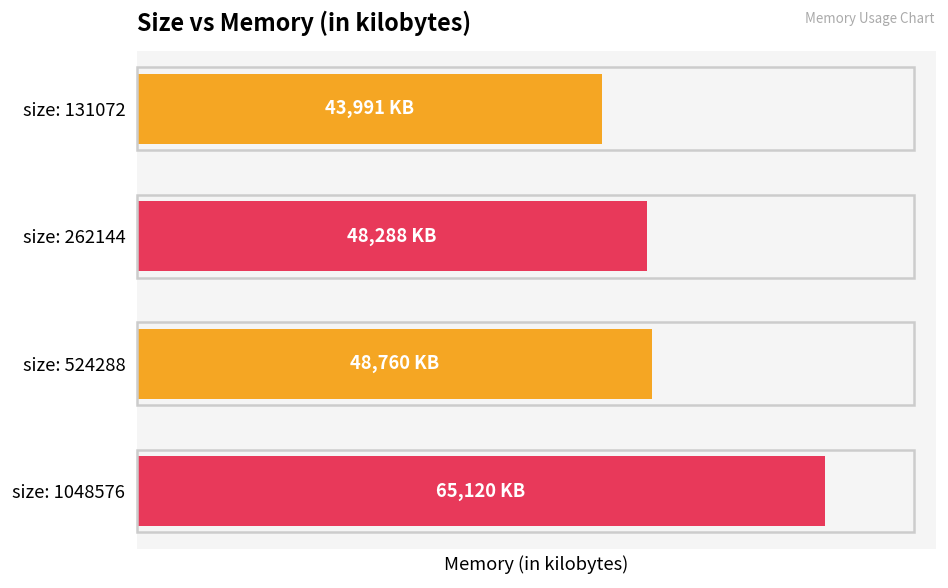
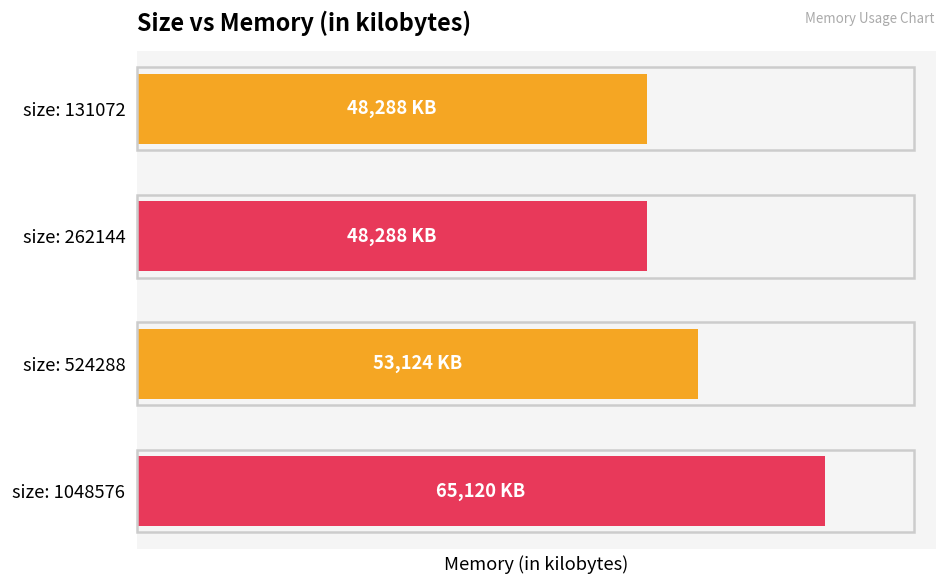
  {
-   "size: 131072": "43,991",
+   "size: 131072": "48,288",
    "size: 262144": "48,288",
-   "size: 524288": "48,760",
+   "size: 524288": "53,124",
    "size: 1048576": "65,120"
  }
